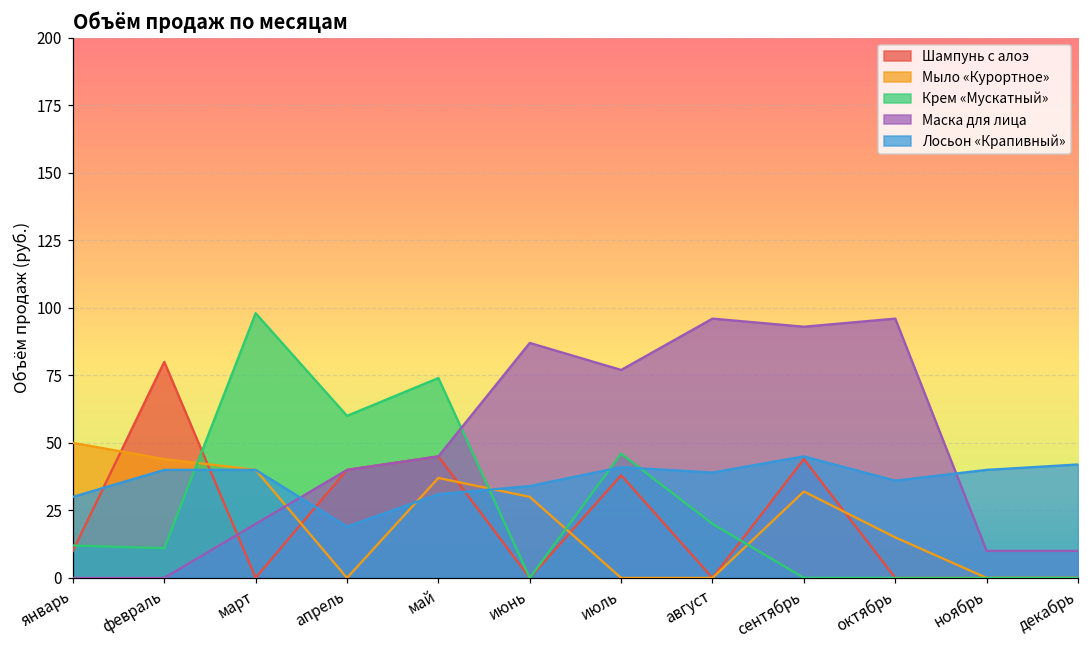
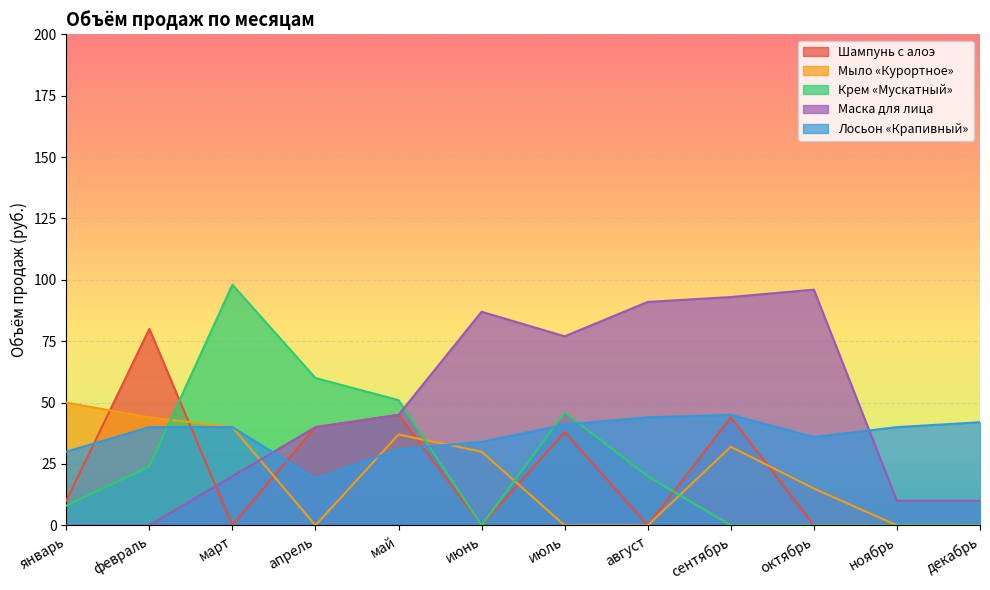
  {
    "Шампунь с алоэ": {
      "январь": 10,
      "февраль": 80,
      "март": 0,
      "июль": 38
    },
    "Мыло «Курортное»": {
      "январь": 50,
      "февраль": 44,
      "апрель": 0,
      "май": 37,
      "июнь": 30,
      "июль": 0,
      "сентябрь": 32,
      "октябрь": 15
    },
    "Крем «Мускатный»": {
-     "январь": 12,
-     "февраль": 11,
+     "январь": 8,
+     "февраль": 24,
      "март": 98,
      "апрель": 60,
-     "май": 74,
+     "май": 51,
      "июль": 46,
      "август": 20,
      "сентябрь": 0
    },
    "Маска для лица": {
      "январь": 0,
      "февраль": 0,
      "март": 20,
      "июнь": 87,
      "июль": 77,
-     "август": 96,
+     "август": 91,
      "сентябрь": 93,
      "октябрь": 96,
      "ноябрь": 10,
      "декабрь": 10
    },
    "Лосьон «Крапивный»": {
      "январь": 30,
      "февраль": 40,
      "апрель": 19,
      "май": 31,
      "июнь": 34,
      "июль": 41,
-     "август": 39,
+     "август": 44,
      "октябрь": 36,
      "ноябрь": 40,
      "декабрь": 42
    }
  }
